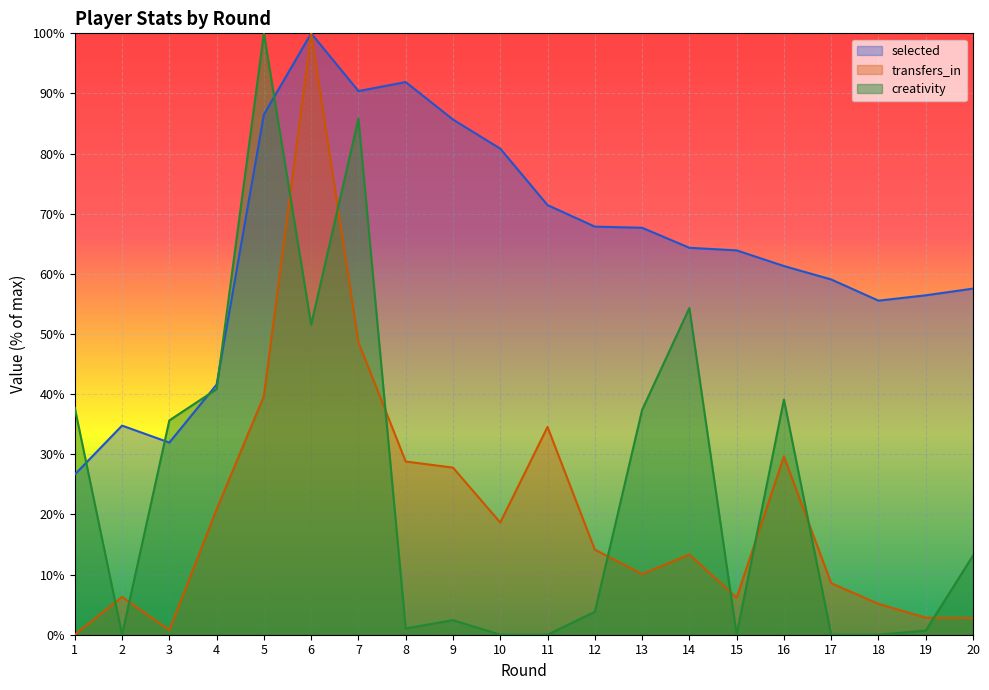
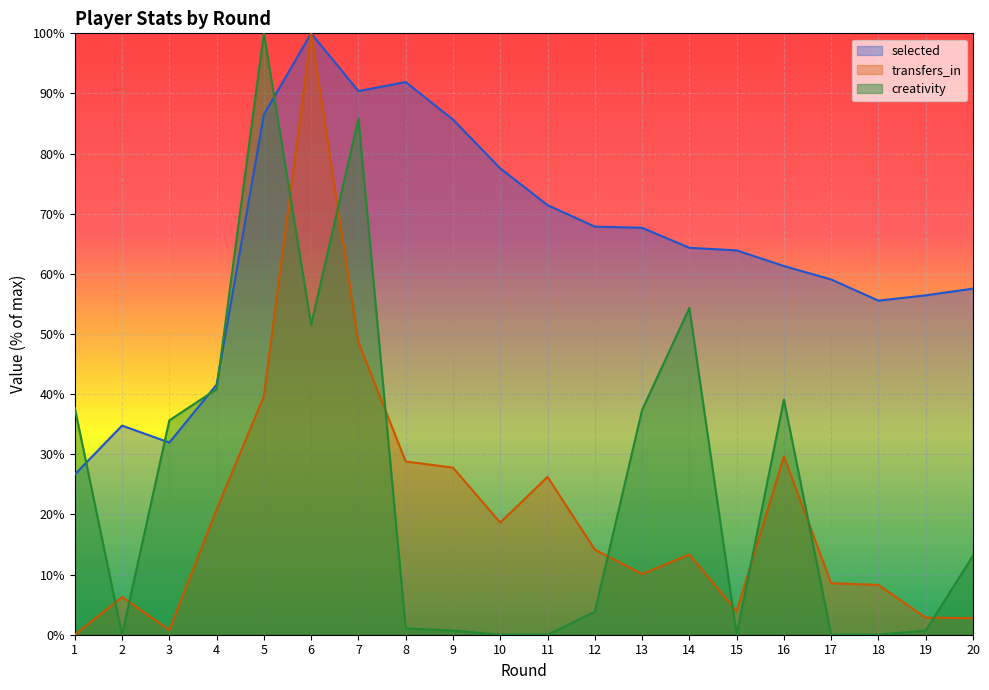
  {
    "selected": {
      "1": "27%",
      "2": "35%",
      "3": "32%",
      "4": "42%",
      "5": "86%",
      "7": "90%",
      "8": "92%",
      "9": "86%",
-     "10": "81%",
+     "10": "78%",
      "11": "71%",
      "12": "68%",
      "13": "68%",
      "14": "64%",
      "15": "64%",
      "16": "61%",
      "17": "59%",
      "18": "56%",
      "19": "56%",
      "20": "58%"
    },
    "transfers_in": {
      "1": "0%",
      "2": "6%",
      "3": "1%",
      "4": "21%",
      "5": "40%",
      "7": "49%",
      "8": "29%",
      "9": "28%",
      "10": "19%",
-     "11": "35%",
+     "11": "26%",
      "12": "14%",
      "13": "10%",
      "14": "13%",
-     "15": "6%",
+     "15": "4%",
      "16": "30%",
      "17": "9%",
-     "18": "5%",
+     "18": "8%",
      "19": "3%",
      "20": "3%"
    },
    "creativity": {
      "1": "38%",
      "2": "0%",
      "3": "36%",
      "4": "41%",
      "5": "100%",
      "6": "52%",
      "7": "86%",
      "8": "1%",
-     "9": "2%",
+     "9": "1%",
      "10": "0%",
      "11": "0%",
      "12": "4%",
      "13": "37%",
      "14": "54%",
      "15": "0%",
      "16": "39%",
      "17": "0%",
      "18": "0%",
      "19": "1%",
      "20": "13%"
    }
  }
